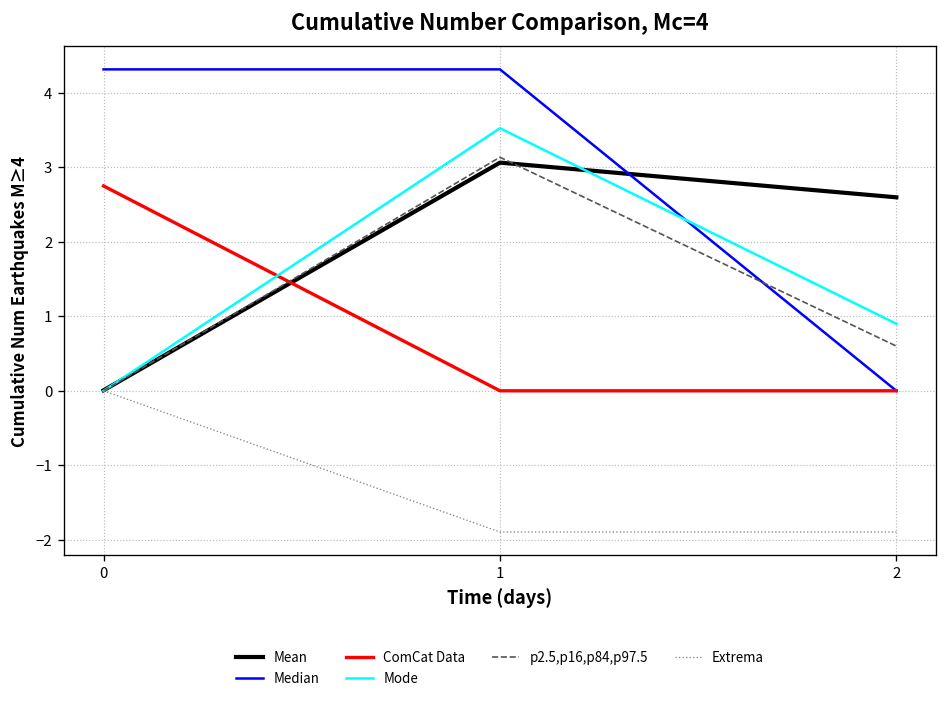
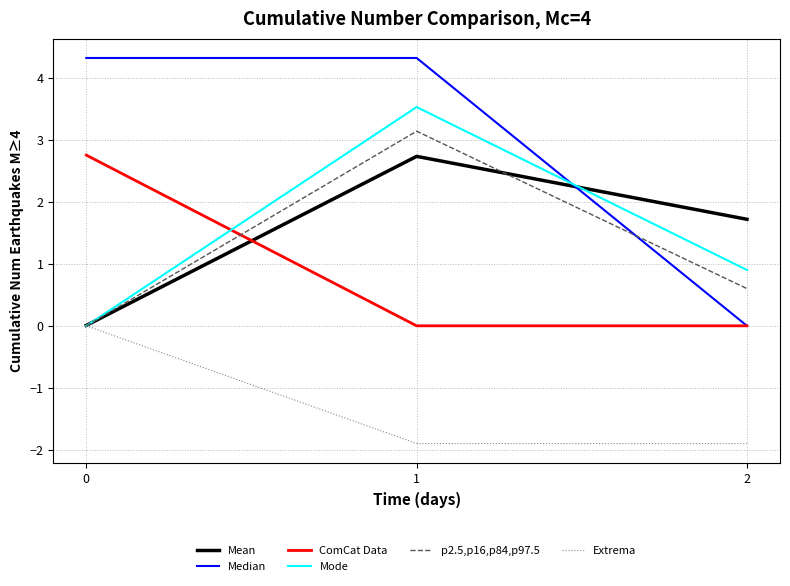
  {
    "Mean": {
-     "1": 3.1,
-     "2": 2.6
+     "1": 2.7,
+     "2": 1.7
    },
    "Median": {
      "0": 4.3,
      "1": 4.3
    },
    "ComCat Data": {
      "0": 2.8,
      "1": 0.0
    },
    "Mode": {
      "1": 3.5,
      "2": 0.9
    },
    "p2.5,p16,p84,p97.5": {
      "1": 3.1,
      "2": 0.6
    },
    "Extrema": {
      "1": -1.9,
      "2": -1.9
    }
  }
